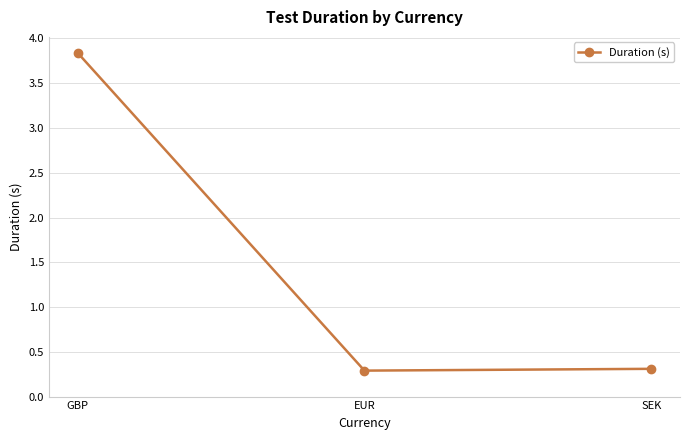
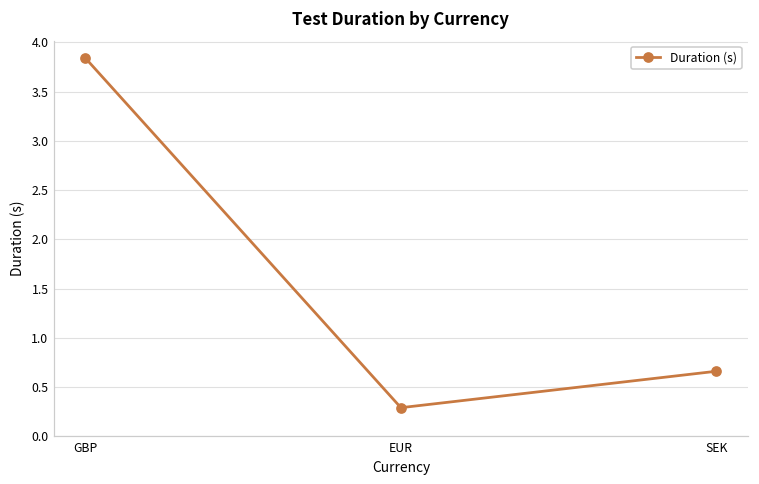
  {
    "GBP": 3.8,
    "EUR": 0.3,
-   "SEK": 0.3
+   "SEK": 0.7
  }
